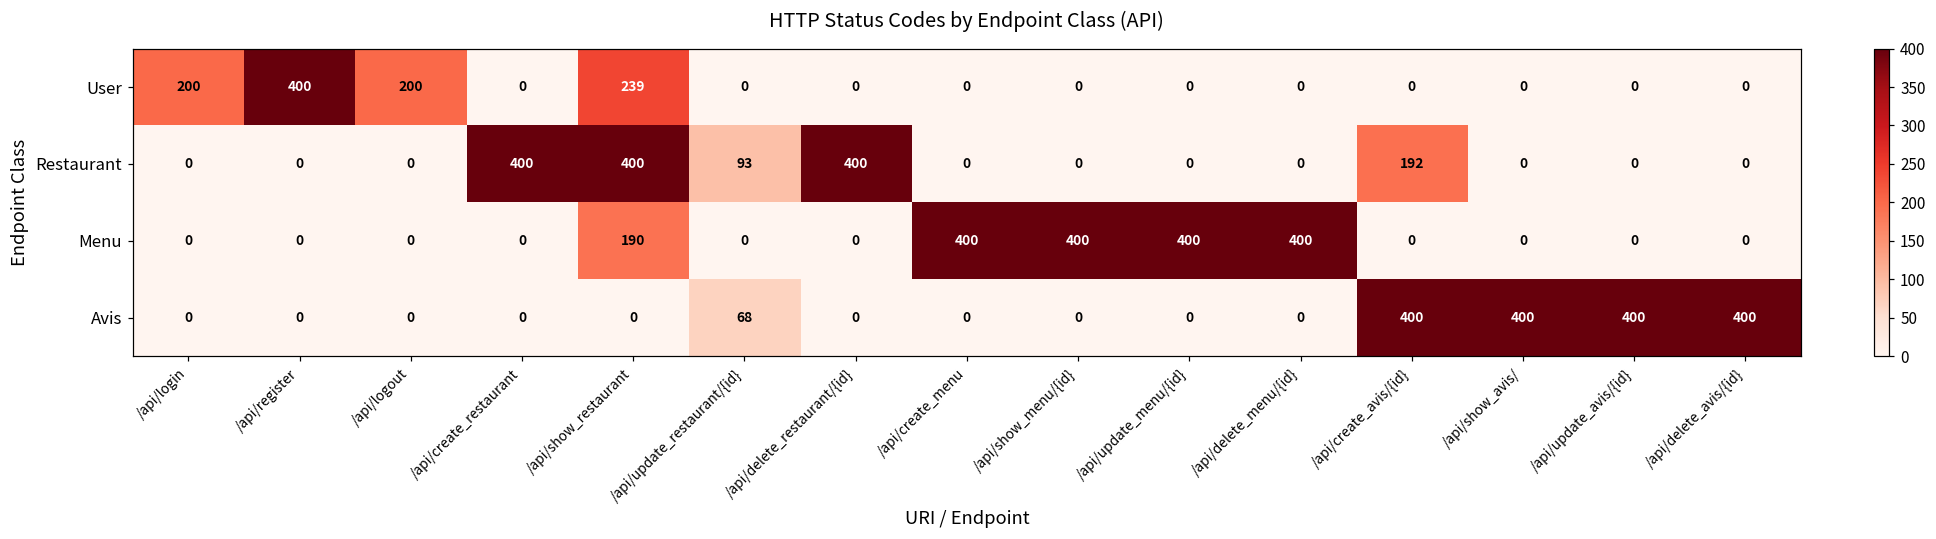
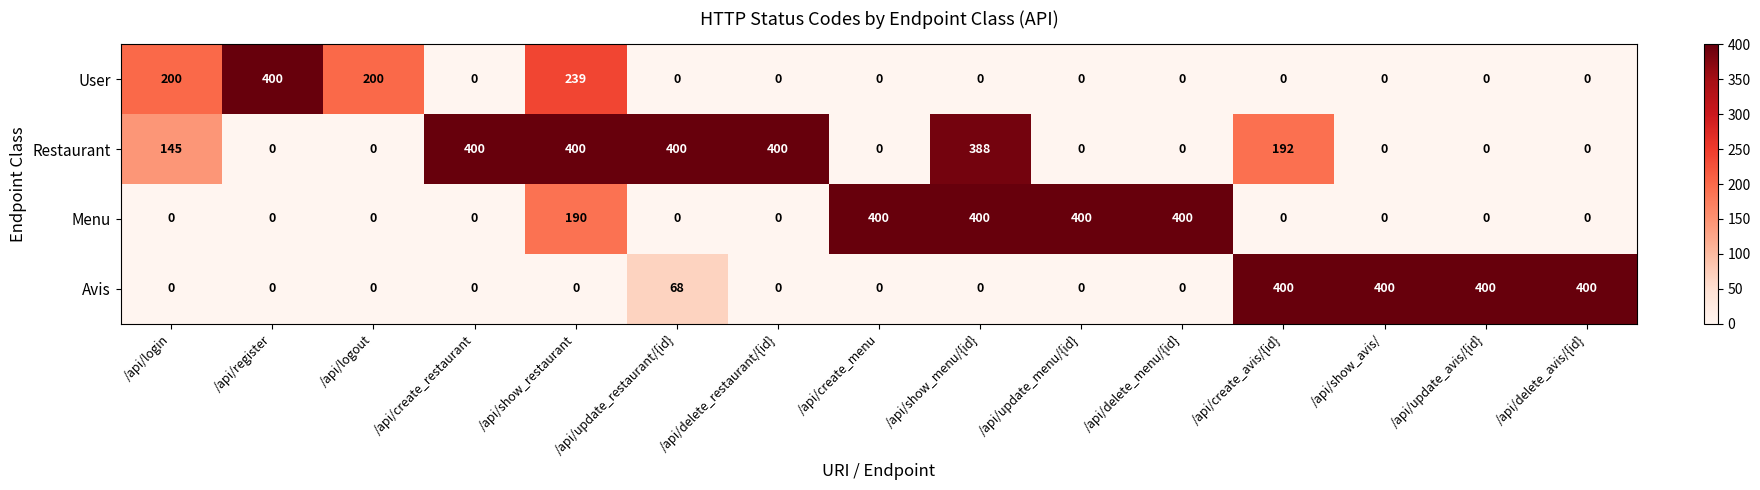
  {
    "User": {
      "/api/login": 200,
      "/api/register": 400,
      "/api/logout": 200,
      "/api/create_restaurant": 0,
      "/api/show_restaurant": 239,
      "/api/update_restaurant/{id}": 0,
      "/api/delete_restaurant/{id}": 0,
      "/api/create_menu": 0,
      "/api/show_menu/{id}": 0,
      "/api/update_menu/{id}": 0,
      "/api/delete_menu/{id}": 0,
      "/api/create_avis/{id}": 0,
      "/api/show_avis/": 0,
      "/api/update_avis/{id}": 0,
      "/api/delete_avis/{id}": 0
    },
    "Restaurant": {
-     "/api/login": 0,
+     "/api/login": 145,
      "/api/register": 0,
      "/api/logout": 0,
      "/api/create_restaurant": 400,
      "/api/show_restaurant": 400,
-     "/api/update_restaurant/{id}": 93,
+     "/api/update_restaurant/{id}": 400,
      "/api/delete_restaurant/{id}": 400,
      "/api/create_menu": 0,
-     "/api/show_menu/{id}": 0,
+     "/api/show_menu/{id}": 388,
      "/api/update_menu/{id}": 0,
      "/api/delete_menu/{id}": 0,
      "/api/create_avis/{id}": 192,
      "/api/show_avis/": 0,
      "/api/update_avis/{id}": 0,
      "/api/delete_avis/{id}": 0
    },
    "Menu": {
      "/api/login": 0,
      "/api/register": 0,
      "/api/logout": 0,
      "/api/create_restaurant": 0,
      "/api/show_restaurant": 190,
      "/api/update_restaurant/{id}": 0,
      "/api/delete_restaurant/{id}": 0,
      "/api/create_menu": 400,
      "/api/show_menu/{id}": 400,
      "/api/update_menu/{id}": 400,
      "/api/delete_menu/{id}": 400,
      "/api/create_avis/{id}": 0,
      "/api/show_avis/": 0,
      "/api/update_avis/{id}": 0,
      "/api/delete_avis/{id}": 0
    },
    "Avis": {
      "/api/login": 0,
      "/api/register": 0,
      "/api/logout": 0,
      "/api/create_restaurant": 0,
      "/api/show_restaurant": 0,
      "/api/update_restaurant/{id}": 68,
      "/api/delete_restaurant/{id}": 0,
      "/api/create_menu": 0,
      "/api/show_menu/{id}": 0,
      "/api/update_menu/{id}": 0,
      "/api/delete_menu/{id}": 0,
      "/api/create_avis/{id}": 400,
      "/api/show_avis/": 400,
      "/api/update_avis/{id}": 400,
      "/api/delete_avis/{id}": 400
    }
  }
